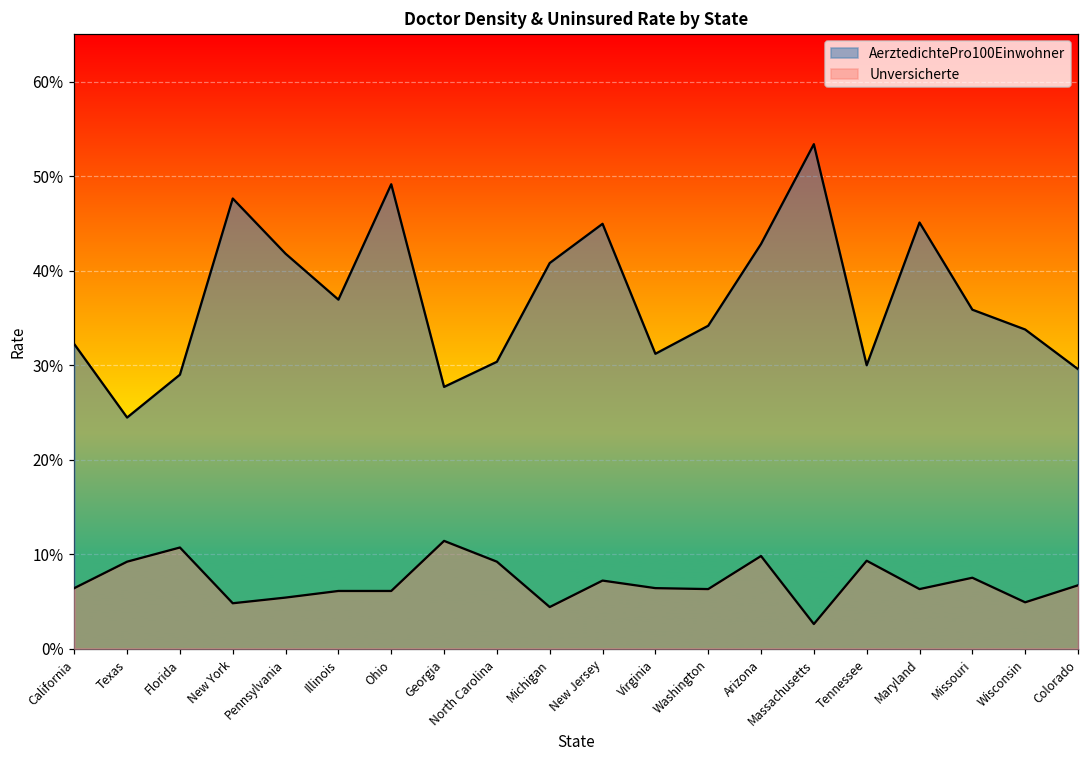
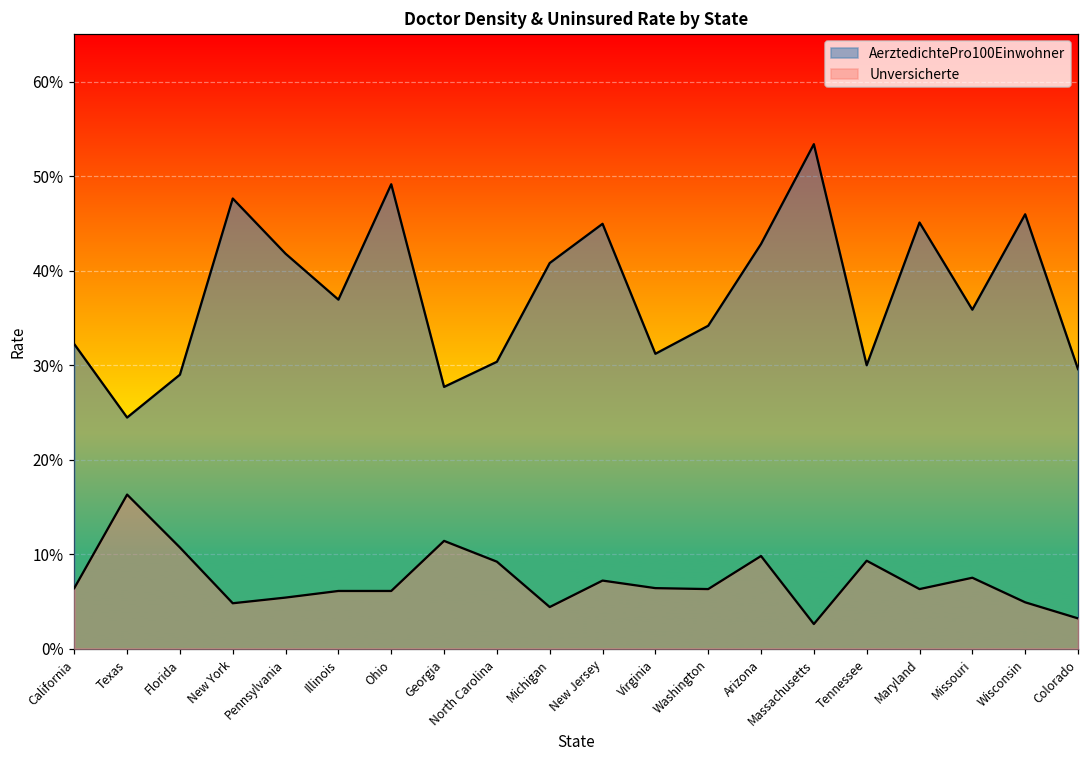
  {
    "AerztedichtePro100Einwohner": {
      "California": "32%",
      "Texas": "24%",
      "Florida": "29%",
      "New York": "48%",
      "Pennsylvania": "42%",
      "Illinois": "37%",
      "Ohio": "49%",
      "Georgia": "28%",
      "North Carolina": "30%",
      "Michigan": "41%",
      "New Jersey": "45%",
      "Virginia": "31%",
      "Washington": "34%",
      "Arizona": "43%",
      "Massachusetts": "53%",
      "Tennessee": "30%",
      "Maryland": "45%",
      "Missouri": "36%",
-     "Wisconsin": "34%",
+     "Wisconsin": "46%",
      "Colorado": "30%"
    },
    "Unversicherte": {
      "California": "6%",
-     "Texas": "9%",
+     "Texas": "16%",
      "Florida": "11%",
      "New York": "5%",
      "Pennsylvania": "5%",
      "Illinois": "6%",
      "Ohio": "6%",
      "Georgia": "11%",
      "North Carolina": "9%",
      "Michigan": "4%",
      "New Jersey": "7%",
      "Virginia": "6%",
      "Washington": "6%",
      "Arizona": "10%",
      "Massachusetts": "3%",
      "Tennessee": "9%",
      "Maryland": "6%",
      "Missouri": "8%",
      "Wisconsin": "5%",
-     "Colorado": "7%"
+     "Colorado": "3%"
    }
  }
